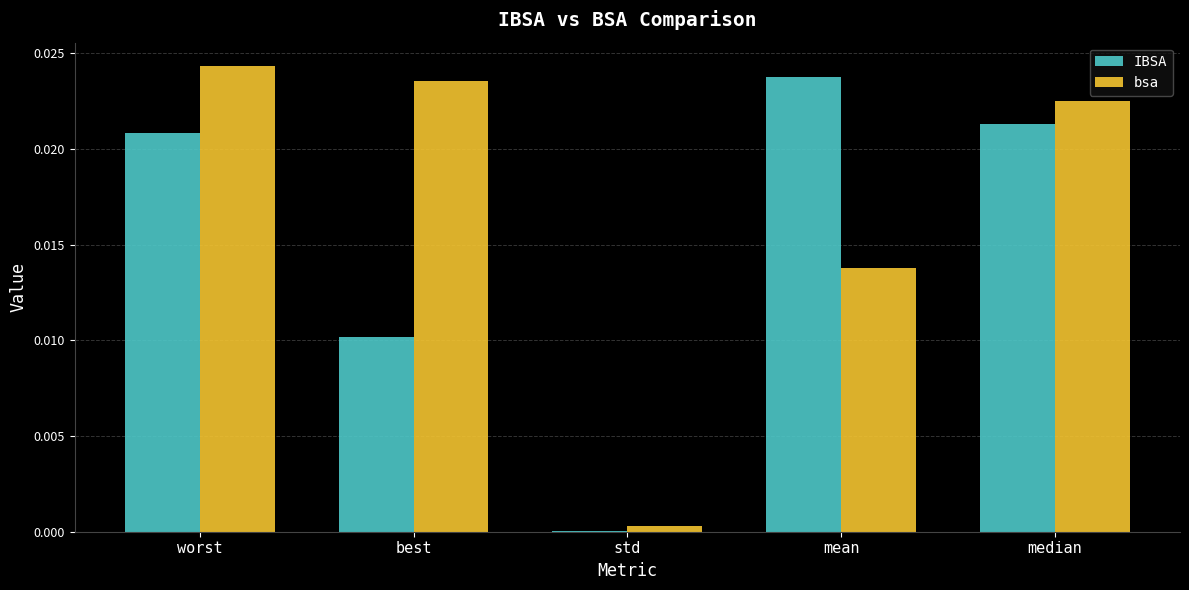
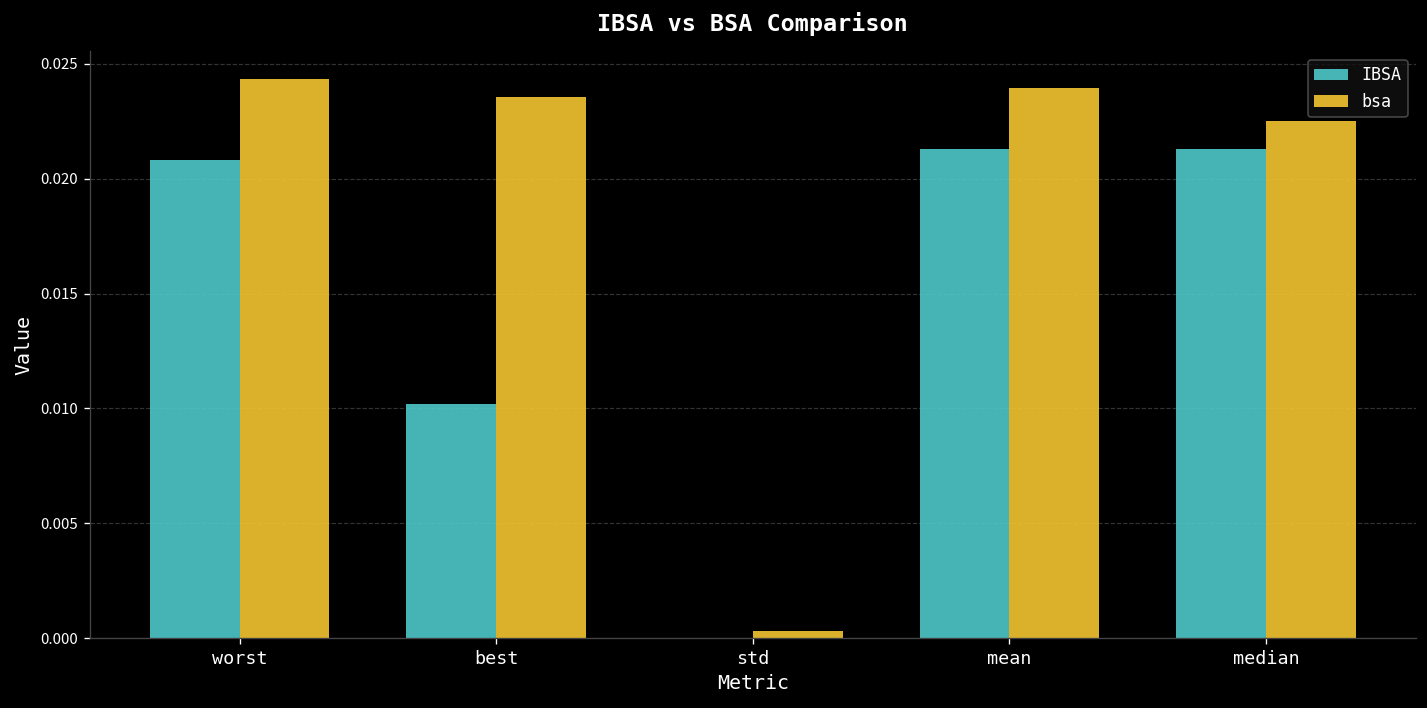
  {
    "IBSA": {
      "worst": 0.0208,
      "best": 0.0102,
-     "mean": 0.0238,
+     "mean": 0.0213,
      "median": 0.0213
    },
    "bsa": {
      "worst": 0.0243,
      "best": 0.0236,
      "std": 0.0003,
-     "mean": 0.0138,
+     "mean": 0.0240,
      "median": 0.0225
    }
  }
